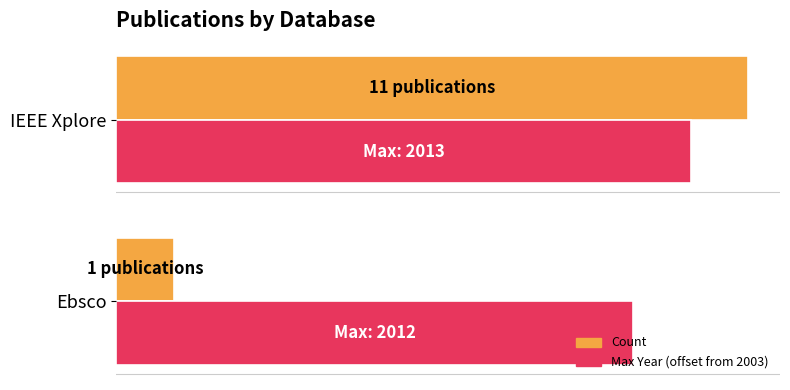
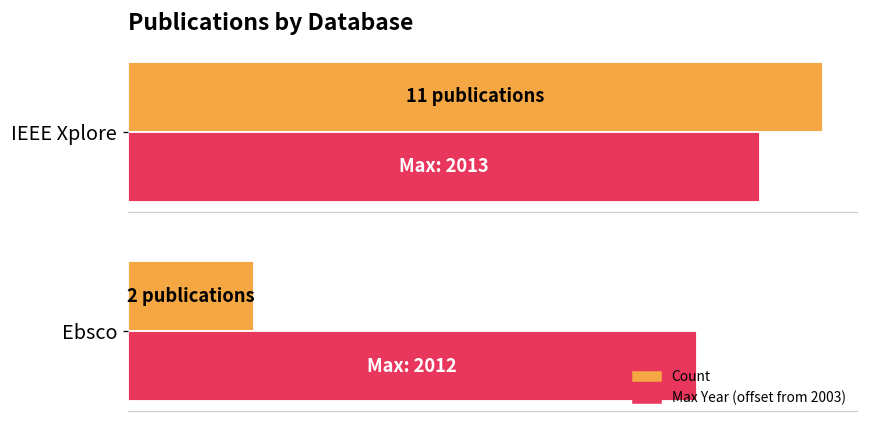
  {
    "Count": {
      "IEEE Xplore": 11,
-     "Ebsco": 1
+     "Ebsco": 2
    }
  }
